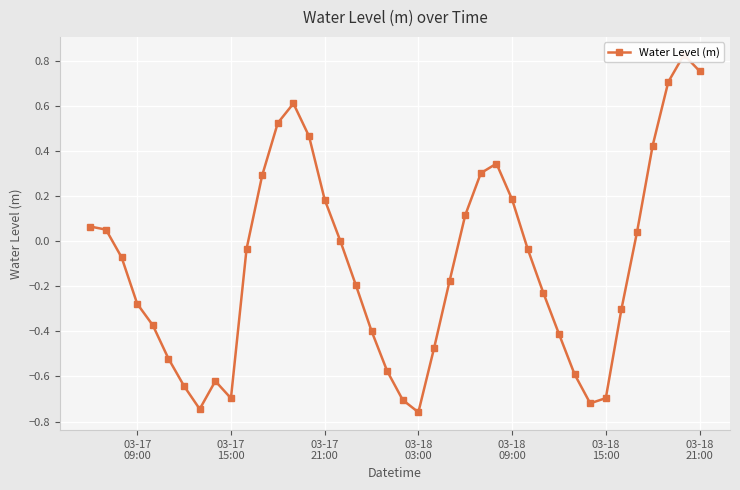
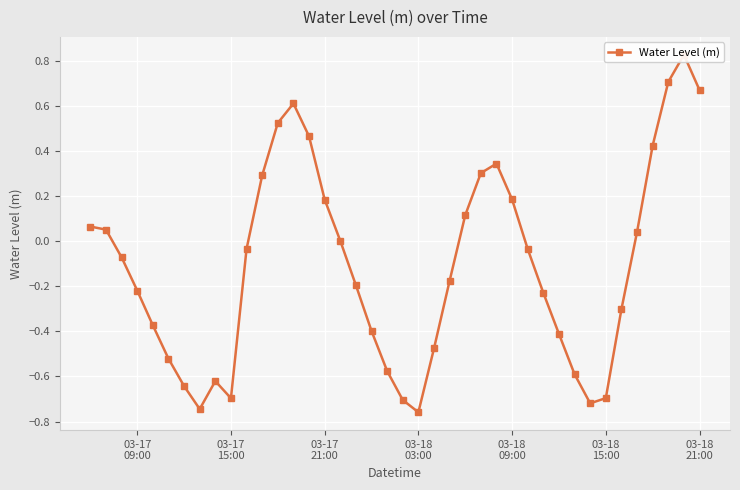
  {
-   "03-17 09:00": -0.28,
+   "03-17 09:00": -0.22,
    "03-17 15:00": -0.70,
    "03-17 21:00": 0.18,
    "03-18 03:00": -0.76,
    "03-18 09:00": 0.18,
    "03-18 15:00": -0.70,
-   "03-18 21:00": 0.75
+   "03-18 21:00": 0.67
  }
